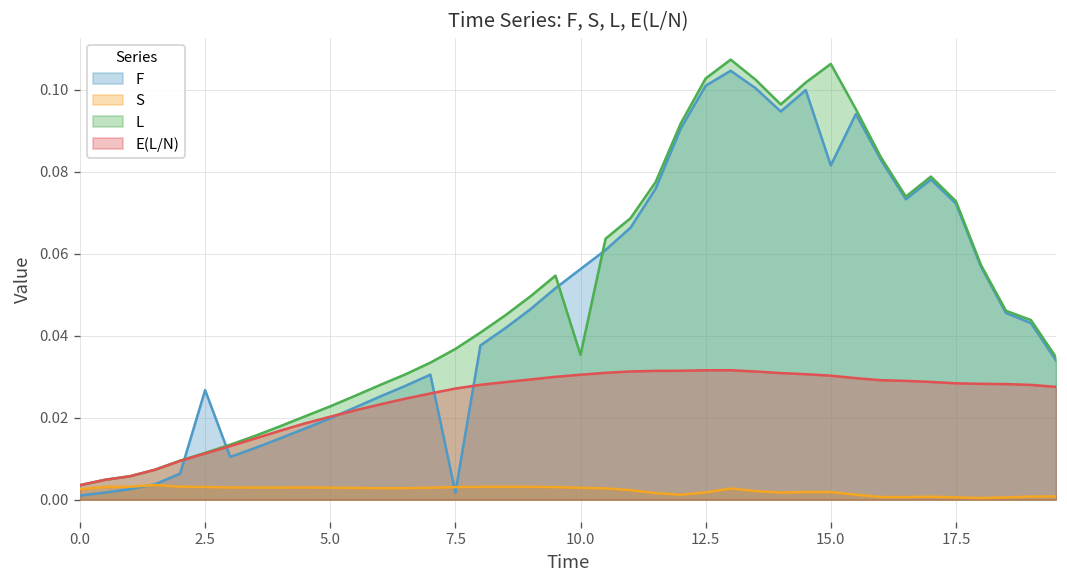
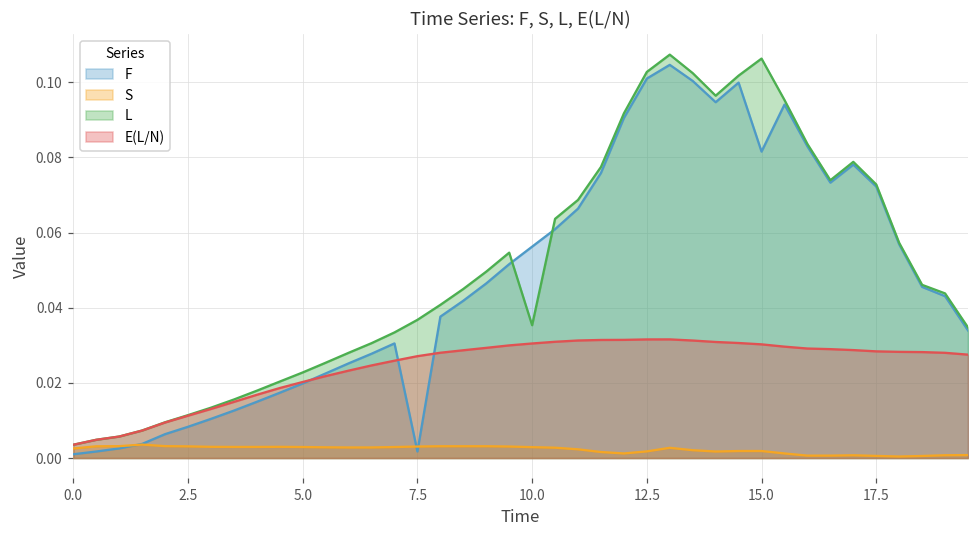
  {
    "F": {
      "0.0": 0.001,
-     "2.5": 0.027,
+     "2.5": 0.008,
      "7.5": 0.002,
      "10.0": 0.056,
      "12.5": 0.101,
      "15.0": 0.082
    },
    "L": {
      "5.0": 0.023,
      "7.5": 0.037,
      "10.0": 0.035,
      "12.5": 0.103,
      "15.0": 0.106
    }
  }
